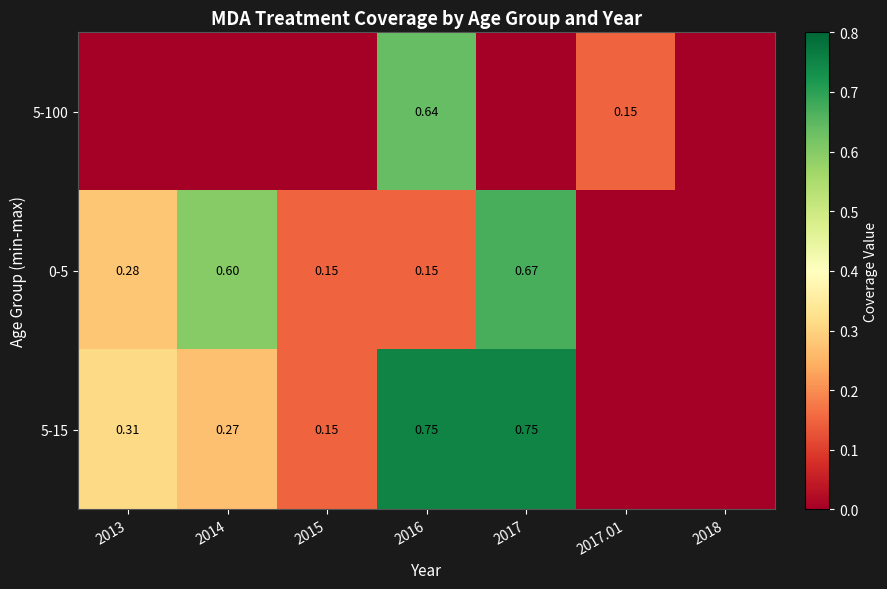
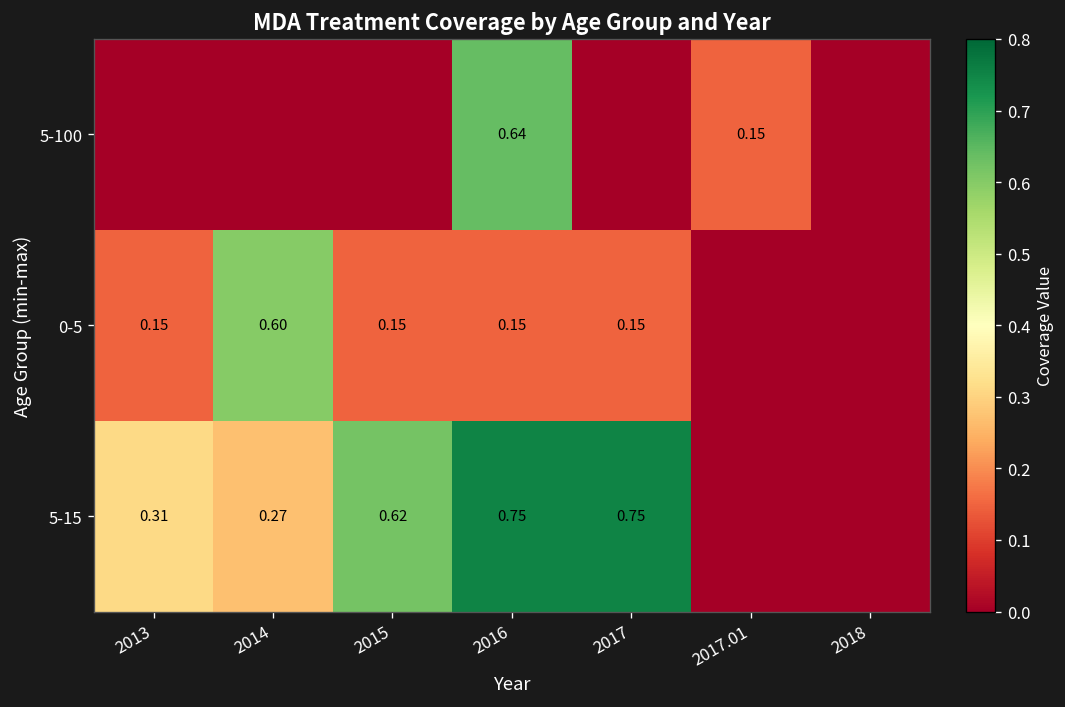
  {
    "5-100": {
      "2016": 0.64,
      "2017.01": 0.15
    },
    "0-5": {
-     "2013": 0.28,
+     "2013": 0.15,
      "2014": 0.60,
      "2015": 0.15,
      "2016": 0.15,
-     "2017": 0.67
+     "2017": 0.15
    },
    "5-15": {
      "2013": 0.31,
      "2014": 0.27,
-     "2015": 0.15,
+     "2015": 0.62,
      "2016": 0.75,
      "2017": 0.75
    }
  }
